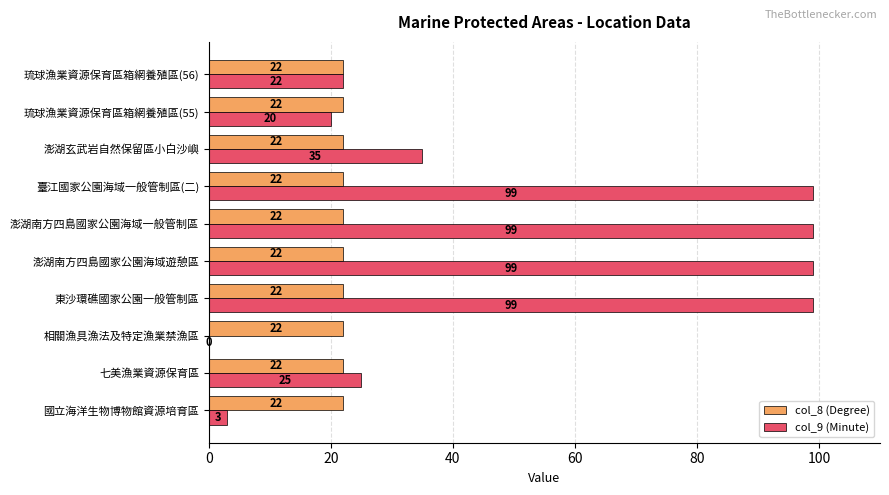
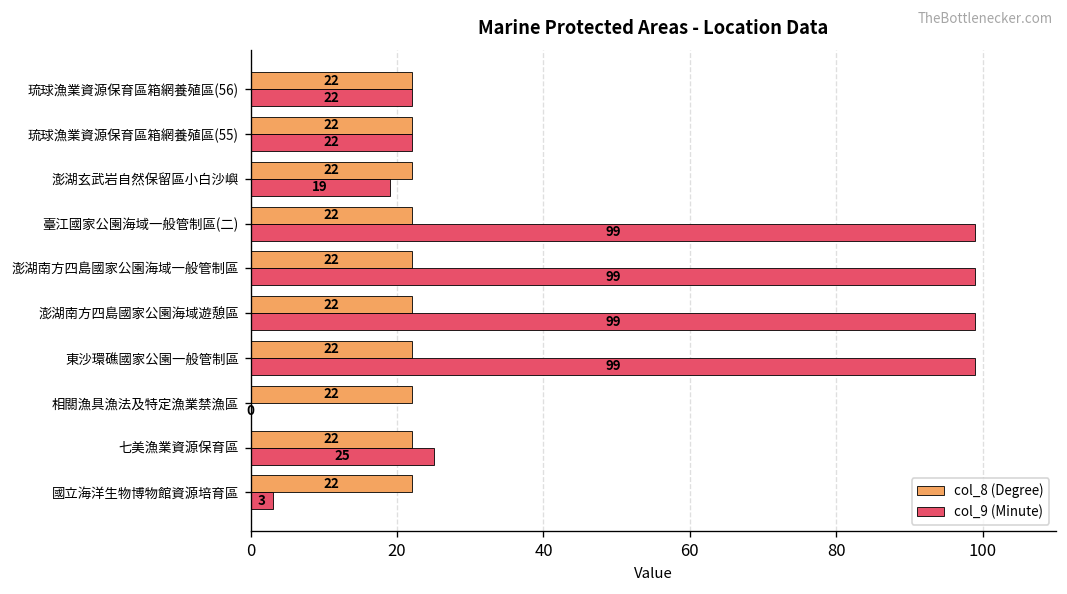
  {
    "col_8 (Degree)": {
      "琉球漁業資源保育區箱網養殖區(56)": 22,
      "琉球漁業資源保育區箱網養殖區(55)": 22,
      "澎湖玄武岩自然保留區小白沙嶼": 22,
      "臺江國家公園海域一般管制區(二)": 22,
      "澎湖南方四島國家公園海域一般管制區": 22,
      "澎湖南方四島國家公園海域遊憩區": 22,
      "東沙環礁國家公園一般管制區": 22,
      "相關漁具漁法及特定漁業禁漁區": 22,
      "七美漁業資源保育區": 22,
      "國立海洋生物博物館資源培育區": 22
    },
    "col_9 (Minute)": {
      "琉球漁業資源保育區箱網養殖區(56)": 22,
-     "琉球漁業資源保育區箱網養殖區(55)": 20,
-     "澎湖玄武岩自然保留區小白沙嶼": 35,
+     "琉球漁業資源保育區箱網養殖區(55)": 22,
+     "澎湖玄武岩自然保留區小白沙嶼": 19,
      "臺江國家公園海域一般管制區(二)": 99,
      "澎湖南方四島國家公園海域一般管制區": 99,
      "澎湖南方四島國家公園海域遊憩區": 99,
      "東沙環礁國家公園一般管制區": 99,
      "相關漁具漁法及特定漁業禁漁區": 0,
      "七美漁業資源保育區": 25,
      "國立海洋生物博物館資源培育區": 3
    }
  }
